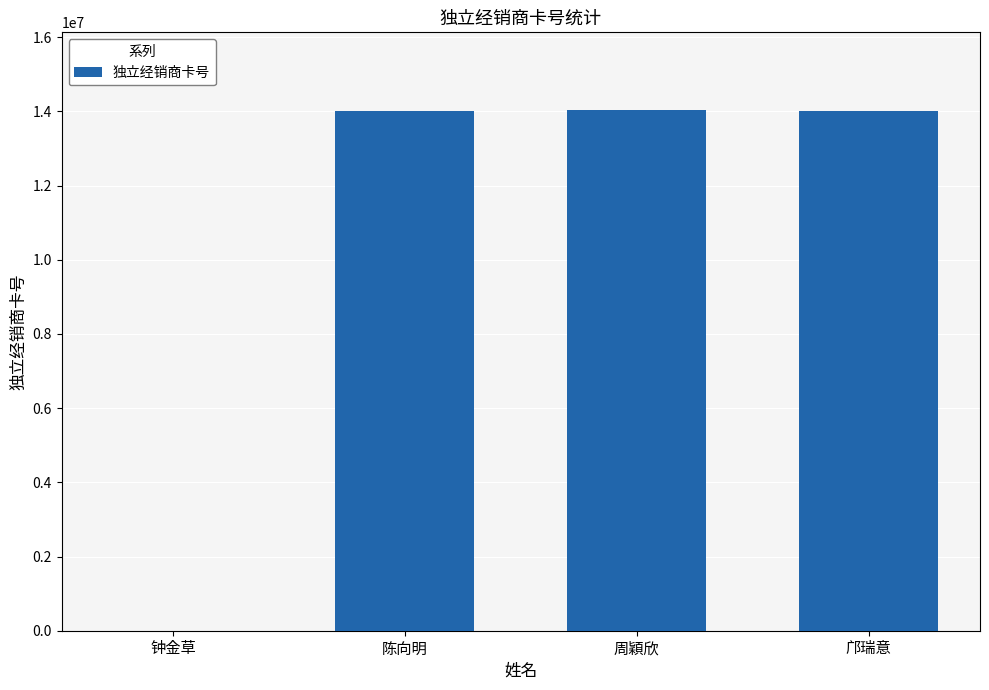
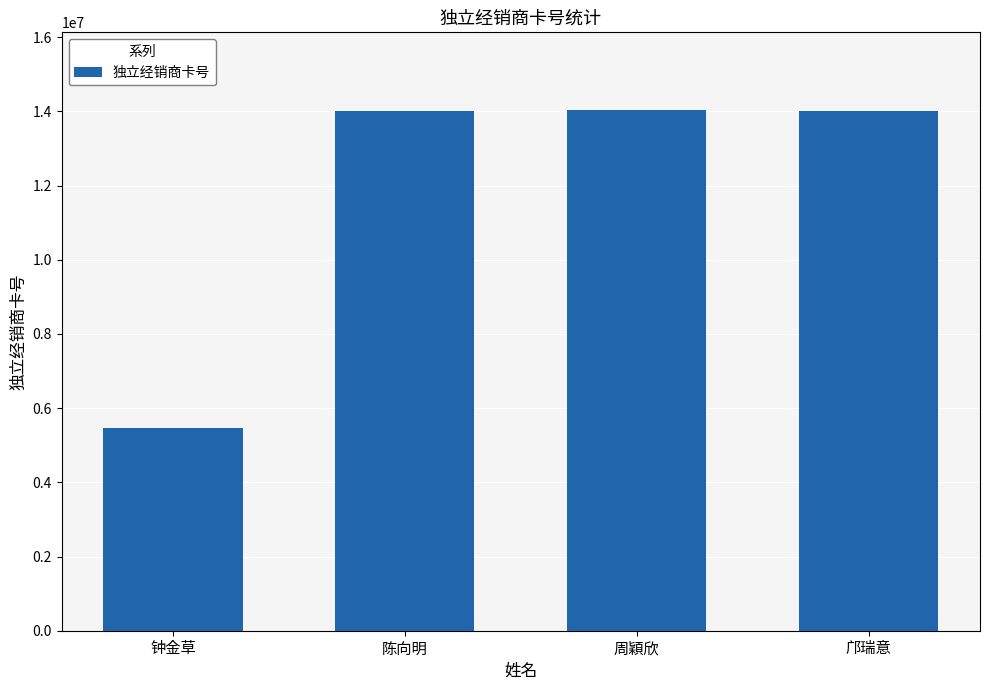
  {
-   "钟金草": 0,
+   "钟金草": 5500000,
    "陈向明": 14000000,
    "周穎欣": 14000000,
    "邝瑞意": 14000000
  }
